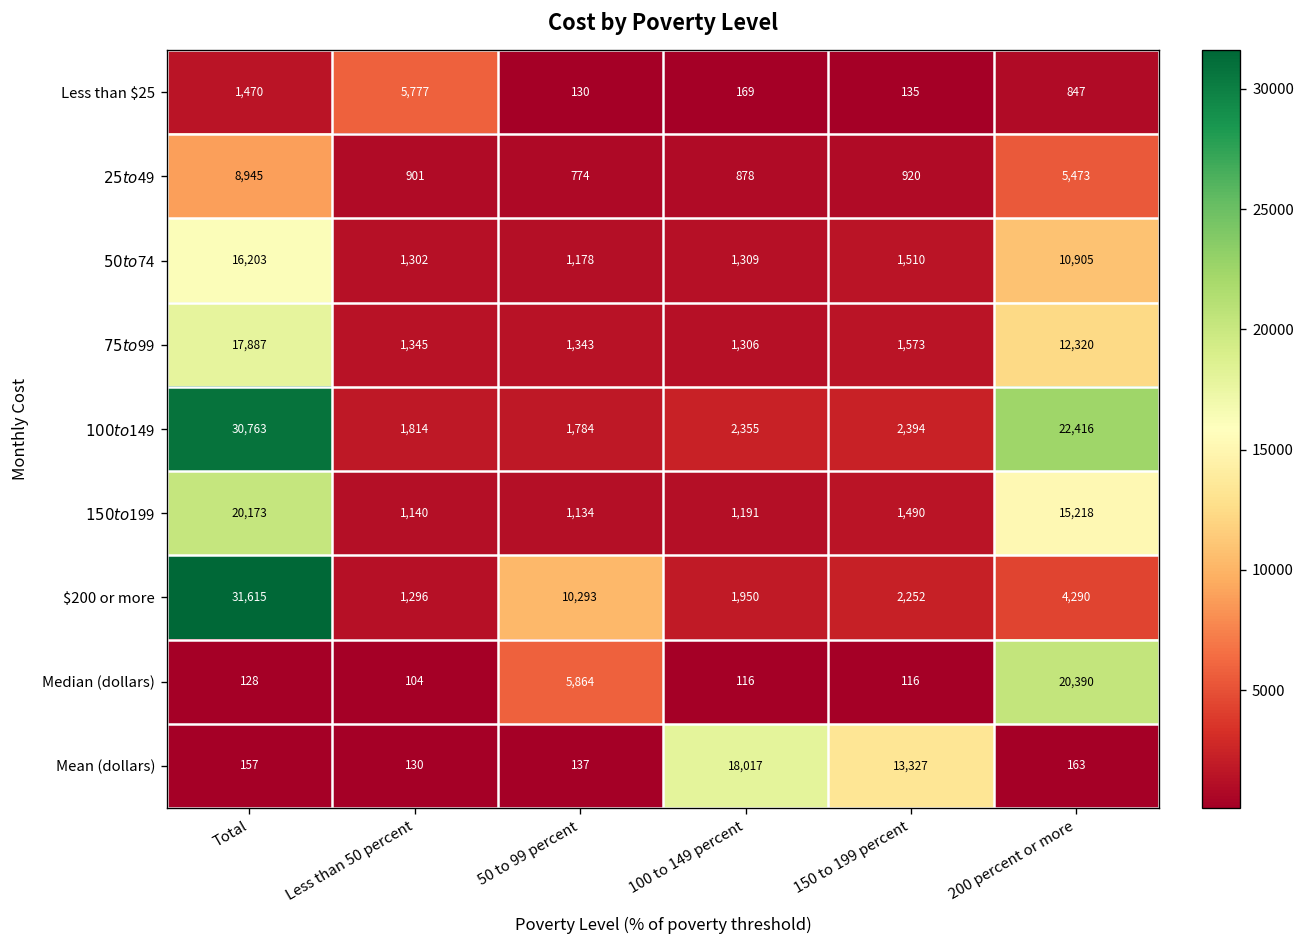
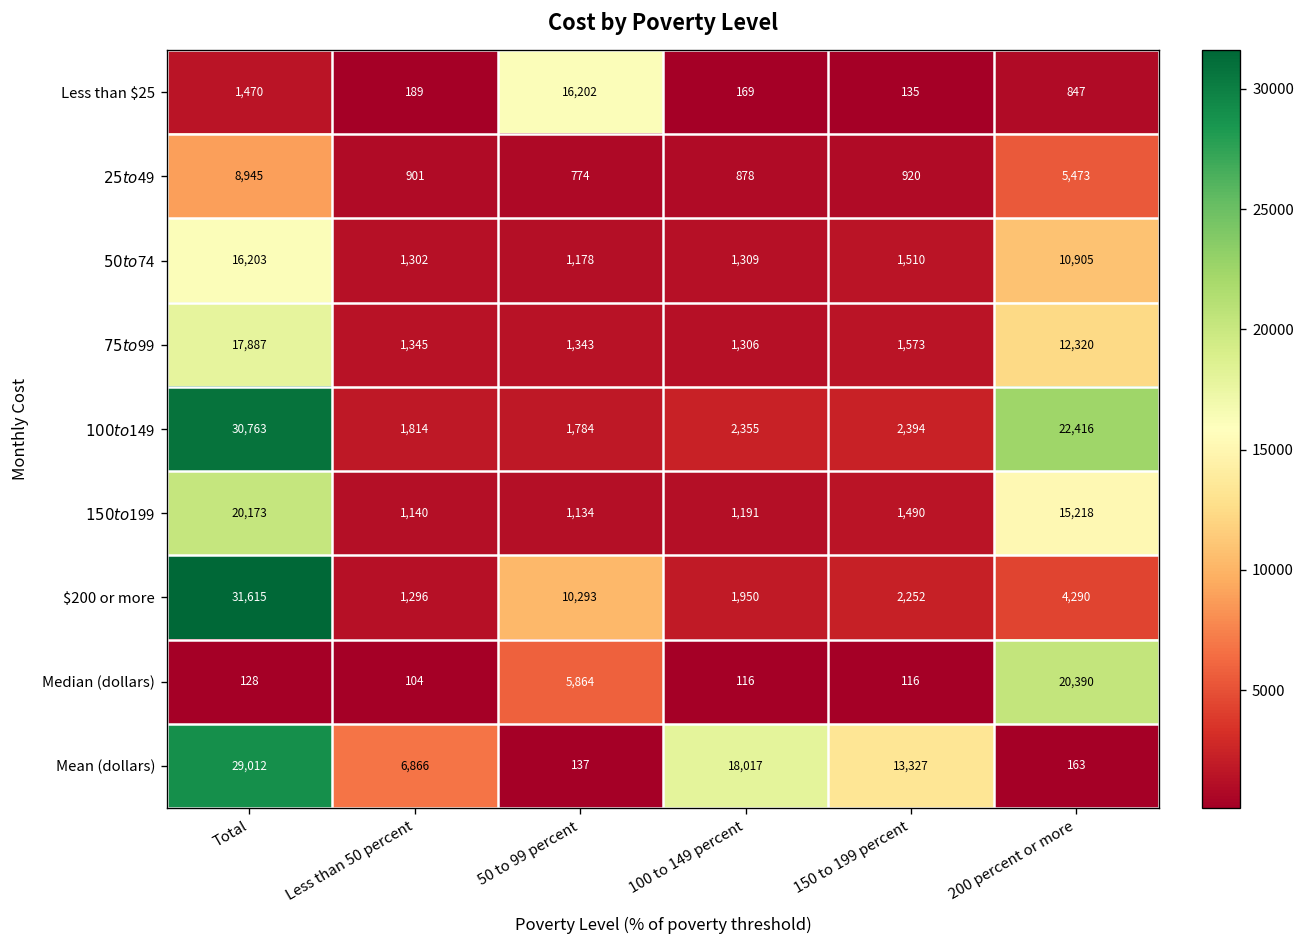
  {
    "Less than $25": {
      "Total": "1,470",
-     "Less than 50 percent": "5,777",
-     "50 to 99 percent": "130",
+     "Less than 50 percent": "189",
+     "50 to 99 percent": "16,202",
      "100 to 149 percent": "169",
      "150 to 199 percent": "135",
      "200 percent or more": "847"
    },
    "$200 or more": {
      "Total": "31,615",
      "Less than 50 percent": "1,296",
      "50 to 99 percent": "10,293",
      "100 to 149 percent": "1,950",
      "150 to 199 percent": "2,252",
      "200 percent or more": "4,290"
    },
    "Median (dollars)": {
      "Total": "128",
      "Less than 50 percent": "104",
      "50 to 99 percent": "5,864",
      "100 to 149 percent": "116",
      "150 to 199 percent": "116",
      "200 percent or more": "20,390"
    },
    "Mean (dollars)": {
-     "Total": "157",
-     "Less than 50 percent": "130",
+     "Total": "29,012",
+     "Less than 50 percent": "6,866",
      "50 to 99 percent": "137",
      "100 to 149 percent": "18,017",
      "150 to 199 percent": "13,327",
      "200 percent or more": "163"
    }
  }
